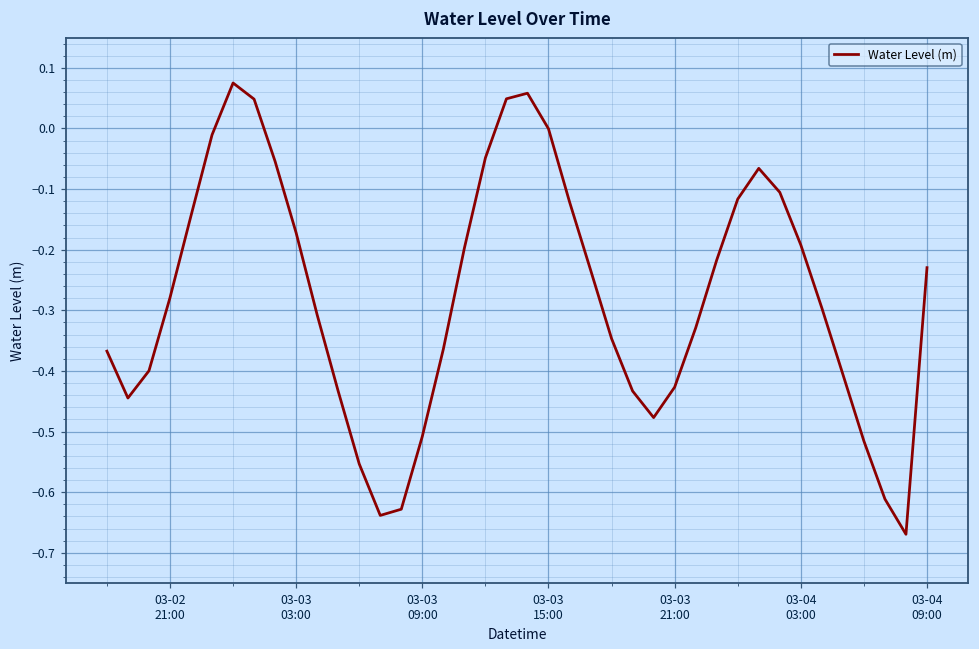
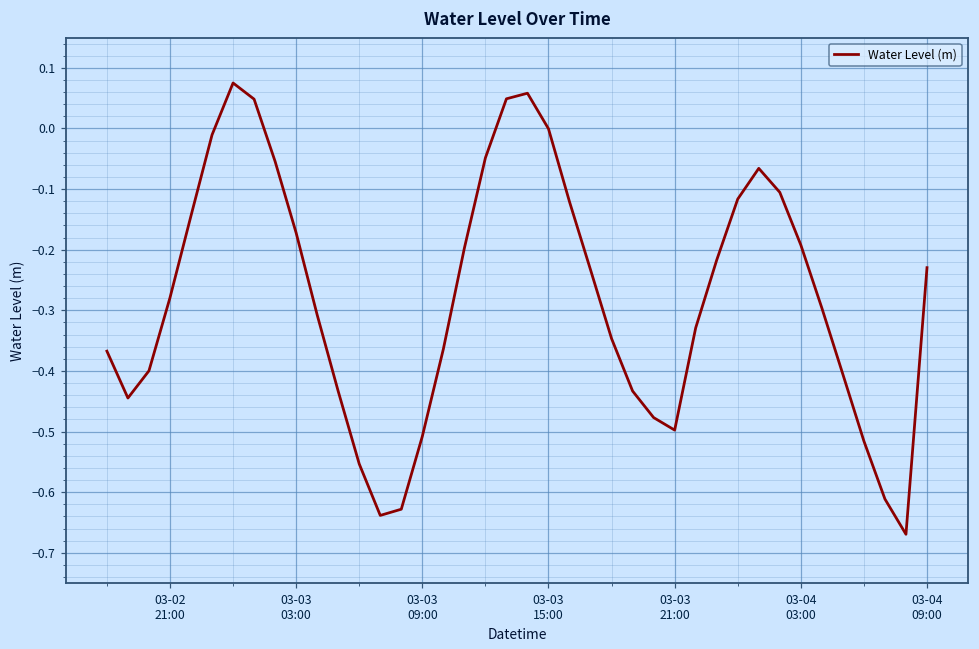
  {
    "03-02 21:00": -0.28,
    "03-03 03:00": -0.17,
    "03-03 09:00": -0.51,
    "03-03 15:00": 0.00,
-   "03-03 21:00": -0.43,
+   "03-03 21:00": -0.50,
    "03-04 03:00": -0.19,
    "03-04 09:00": -0.23
  }
